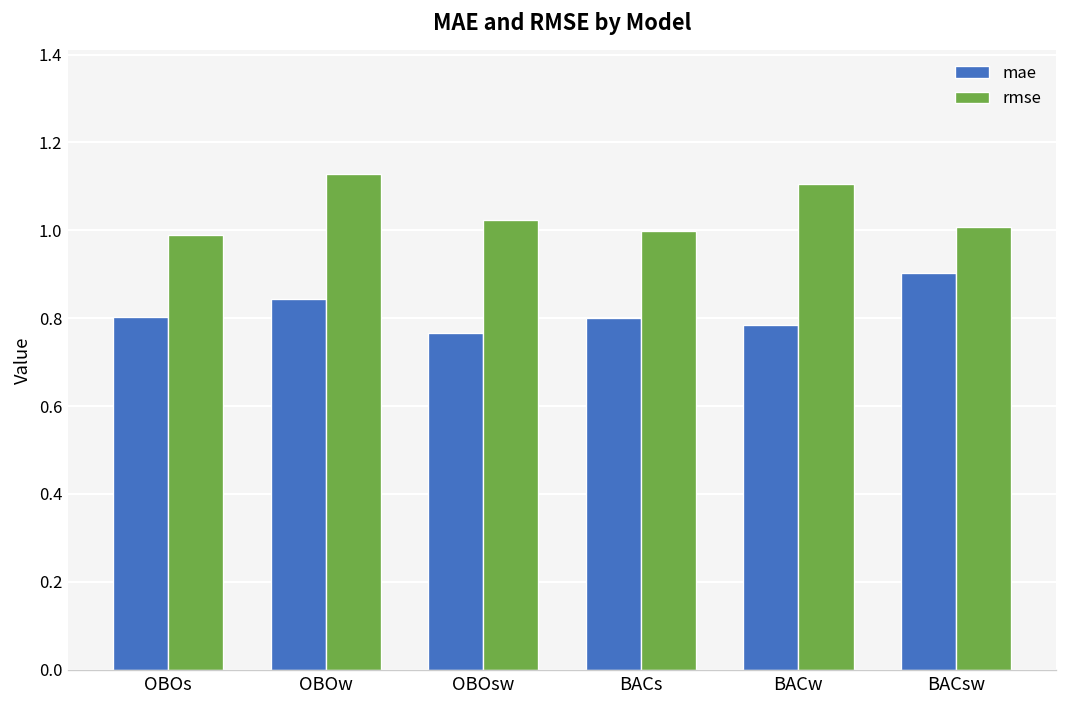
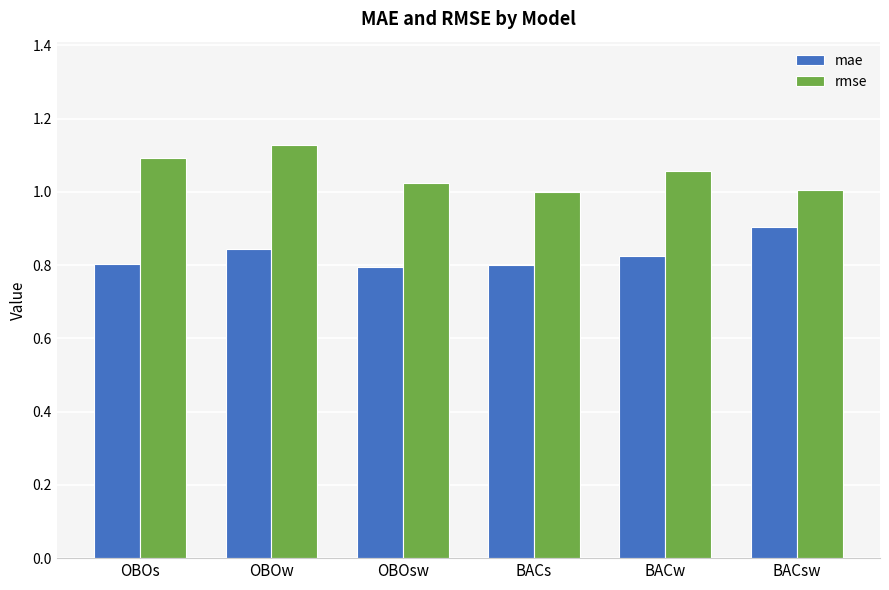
  {
    "mae": {
      "OBOs": 0.80,
      "OBOw": 0.84,
-     "OBOsw": 0.77,
+     "OBOsw": 0.79,
      "BACs": 0.80,
-     "BACw": 0.78,
+     "BACw": 0.83,
      "BACsw": 0.90
    },
    "rmse": {
-     "OBOs": 0.99,
+     "OBOs": 1.09,
      "OBOw": 1.13,
      "OBOsw": 1.02,
      "BACs": 1.00,
-     "BACw": 1.11,
+     "BACw": 1.06,
      "BACsw": 1.01
    }
  }
